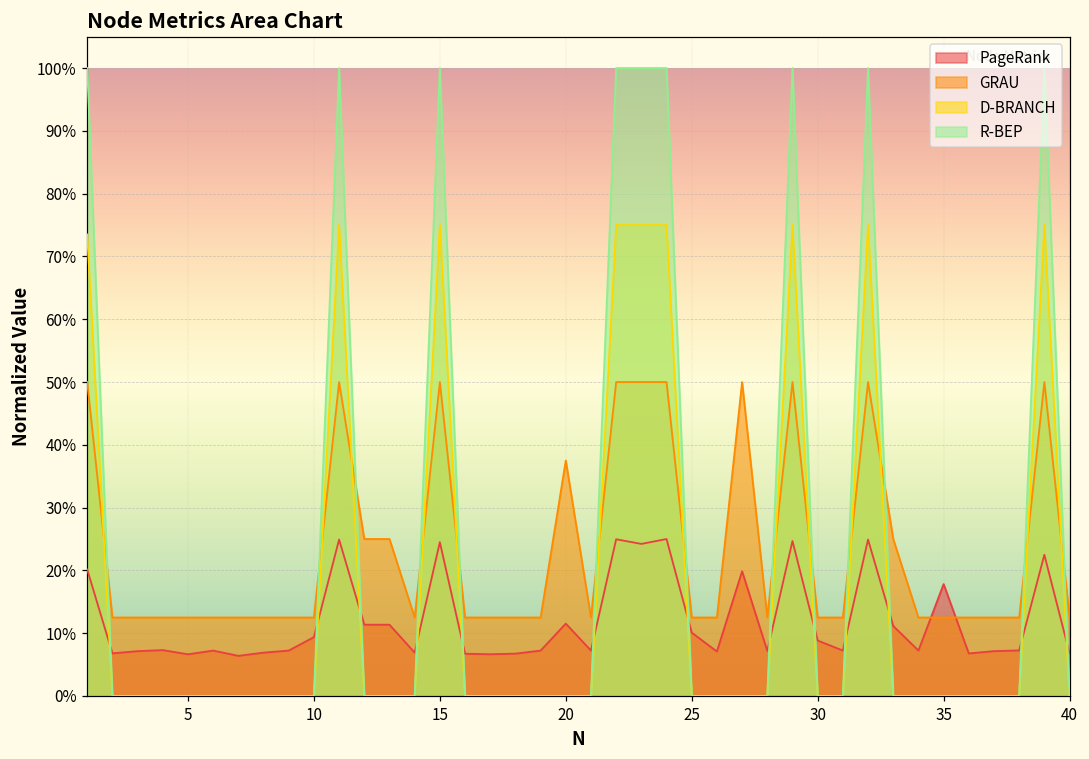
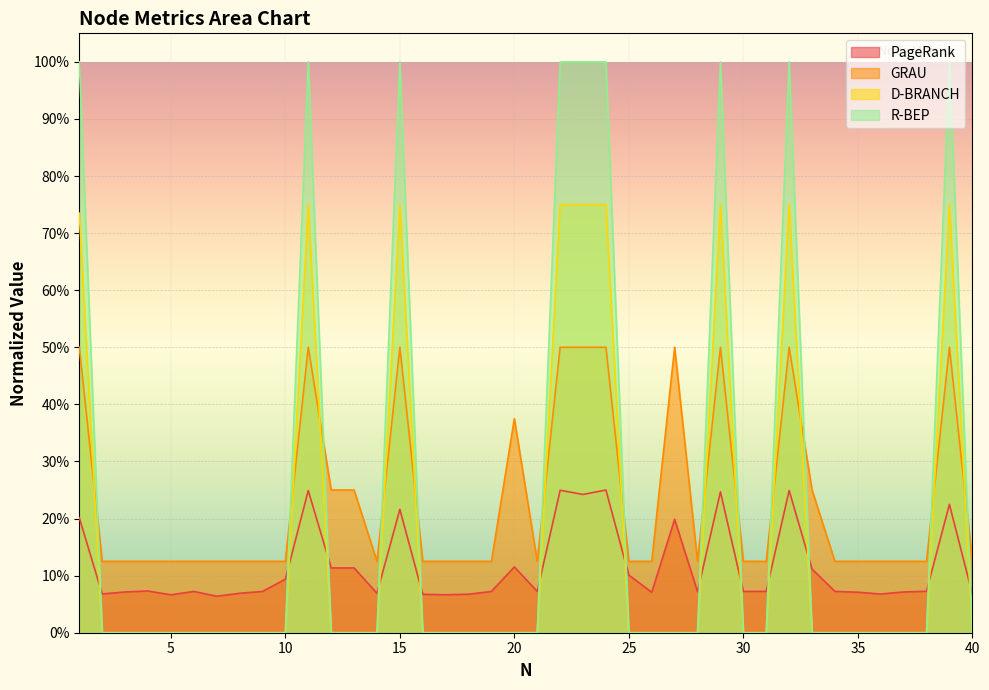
  {
    "PageRank": {
      "5": "7%",
      "10": "9%",
-     "15": "25%",
+     "15": "22%",
      "20": "12%",
      "25": "10%",
-     "30": "9%",
-     "35": "18%",
+     "30": "7%",
+     "35": "7%",
      "40": "7%"
    },
    "GRAU": {
      "5": "13%",
      "10": "13%",
      "15": "50%",
      "20": "38%",
      "25": "13%",
      "30": "13%",
      "35": "13%",
      "40": "13%"
    },
    "D-BRANCH": {
      "15": "75%"
    },
    "R-BEP": {
      "15": "100%"
    }
  }
